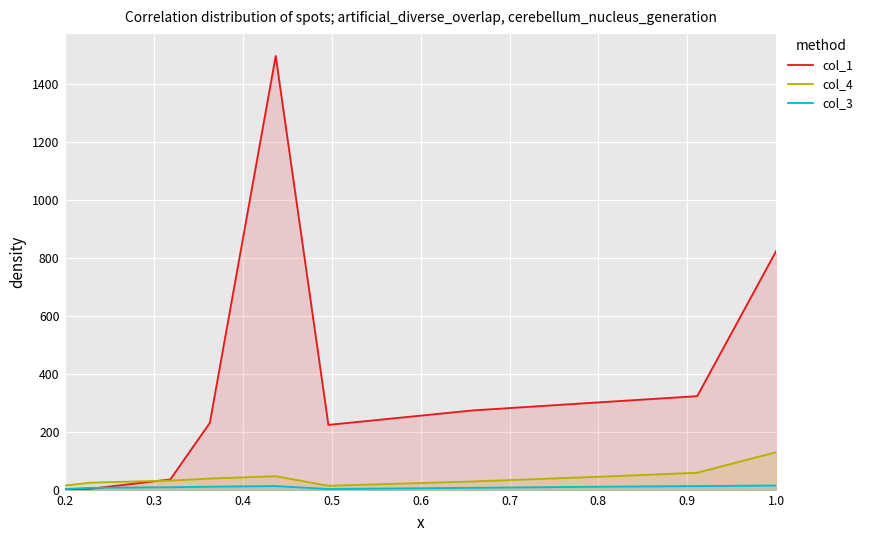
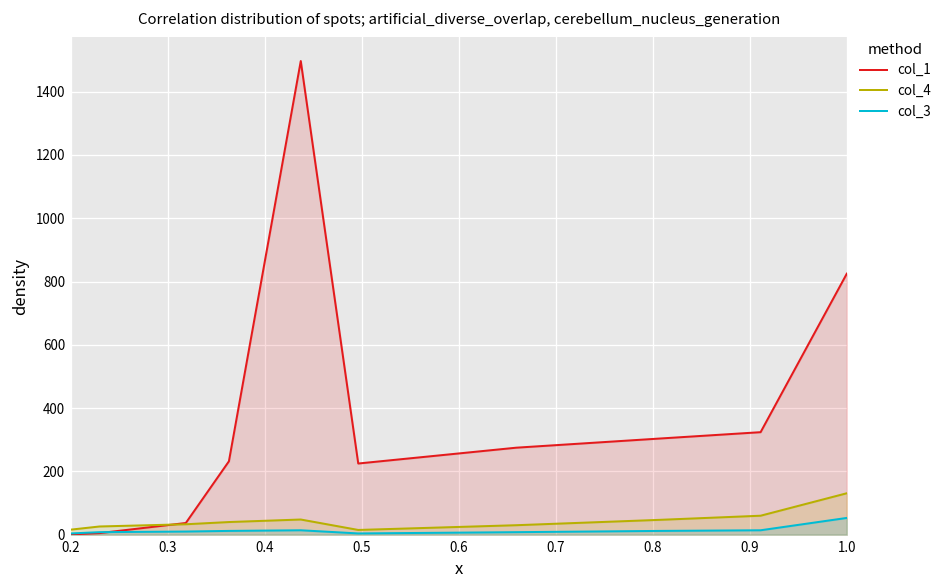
  {
    "col_1": {
      "1.0": 830
    },
    "col_4": {
      "0.2": 20,
      "1.0": 130
    },
    "col_3": {
-     "1.0": 20
+     "1.0": 50
    }
  }
